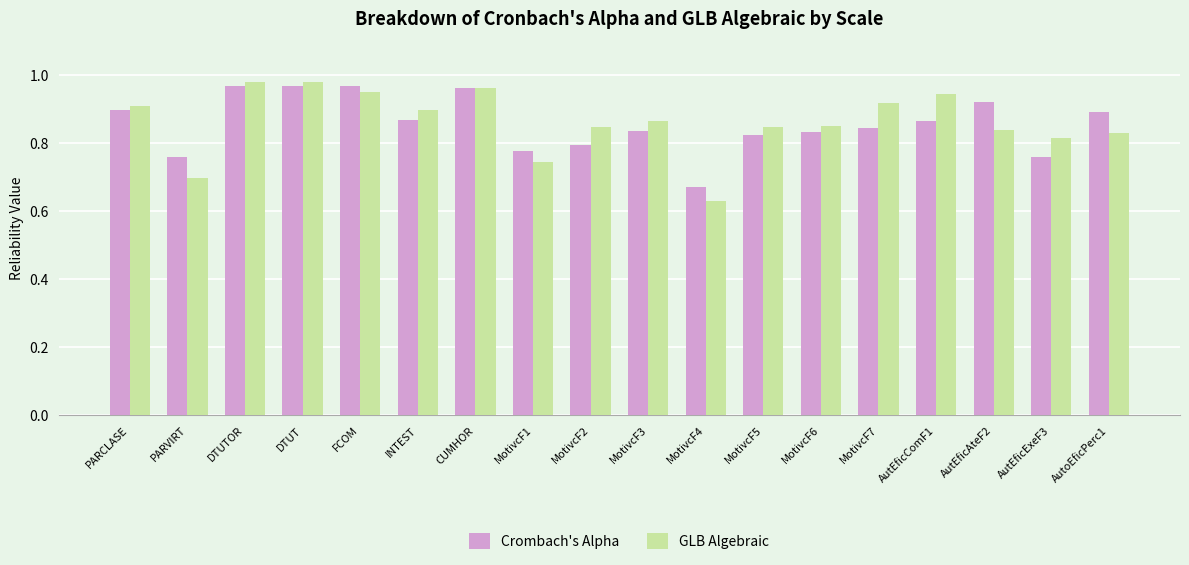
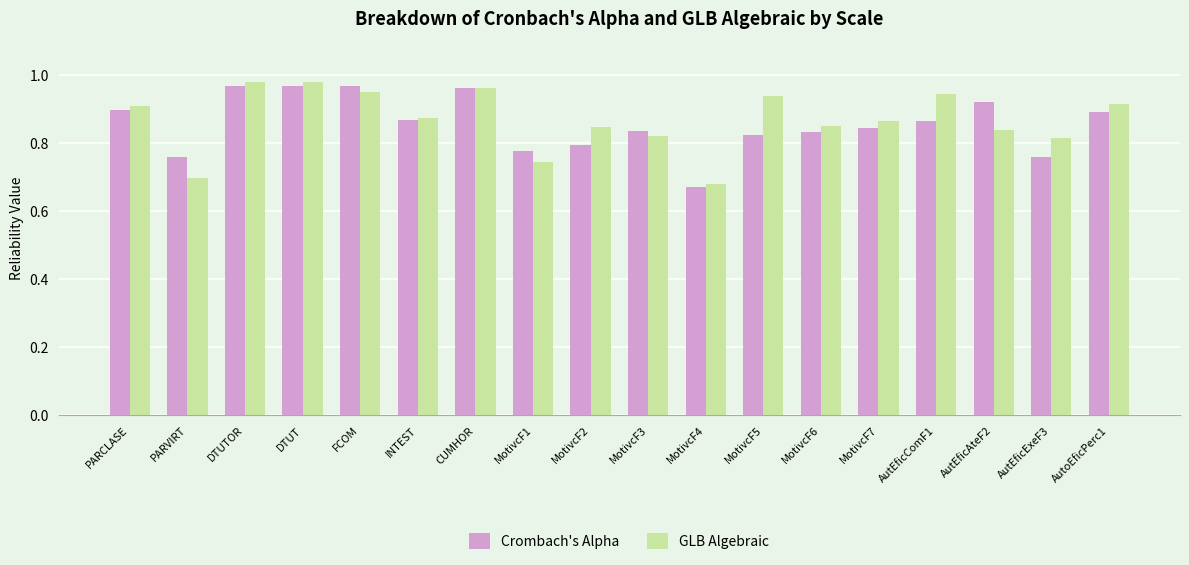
  {
    "Crombach's Alpha": {
      "PARCLASE": 0.90,
      "PARVIRT": 0.76,
      "DTUTOR": 0.97,
      "DTUT": 0.97,
      "FCOM": 0.97,
      "INTEST": 0.87,
      "CUMHOR": 0.96,
      "MotivcF1": 0.78,
      "MotivcF2": 0.80,
      "MotivcF3": 0.84,
      "MotivcF4": 0.67,
      "MotivcF5": 0.82,
      "MotivcF6": 0.83,
      "MotivcF7": 0.84,
      "AutEficComF1": 0.87,
      "AutEficAteF2": 0.92,
      "AutEficExeF3": 0.76,
      "AutoEficPerc1": 0.89
    },
    "GLB Algebraic": {
      "PARCLASE": 0.91,
      "PARVIRT": 0.70,
      "DTUTOR": 0.98,
      "DTUT": 0.98,
      "FCOM": 0.95,
-     "INTEST": 0.90,
+     "INTEST": 0.87,
      "CUMHOR": 0.96,
      "MotivcF1": 0.75,
      "MotivcF2": 0.85,
-     "MotivcF3": 0.87,
-     "MotivcF4": 0.63,
-     "MotivcF5": 0.85,
+     "MotivcF3": 0.82,
+     "MotivcF4": 0.68,
+     "MotivcF5": 0.94,
      "MotivcF6": 0.85,
-     "MotivcF7": 0.92,
+     "MotivcF7": 0.87,
      "AutEficComF1": 0.95,
      "AutEficAteF2": 0.84,
      "AutEficExeF3": 0.82,
-     "AutoEficPerc1": 0.83
+     "AutoEficPerc1": 0.92
    }
  }
